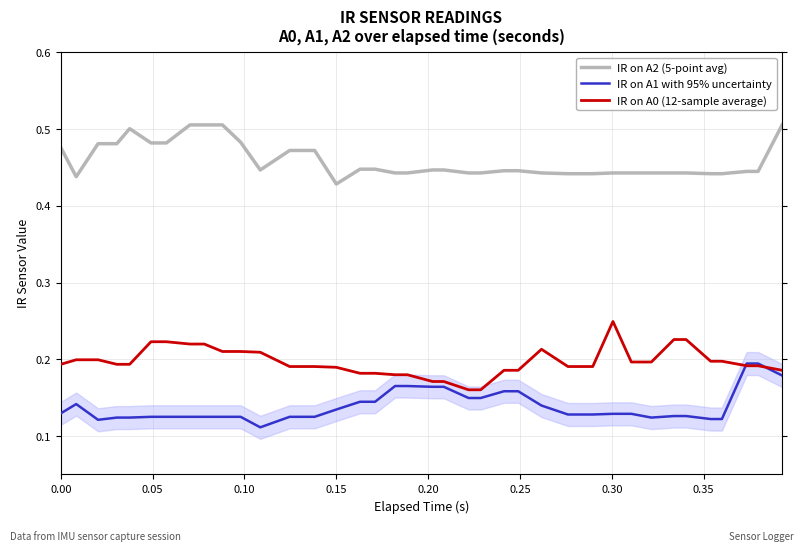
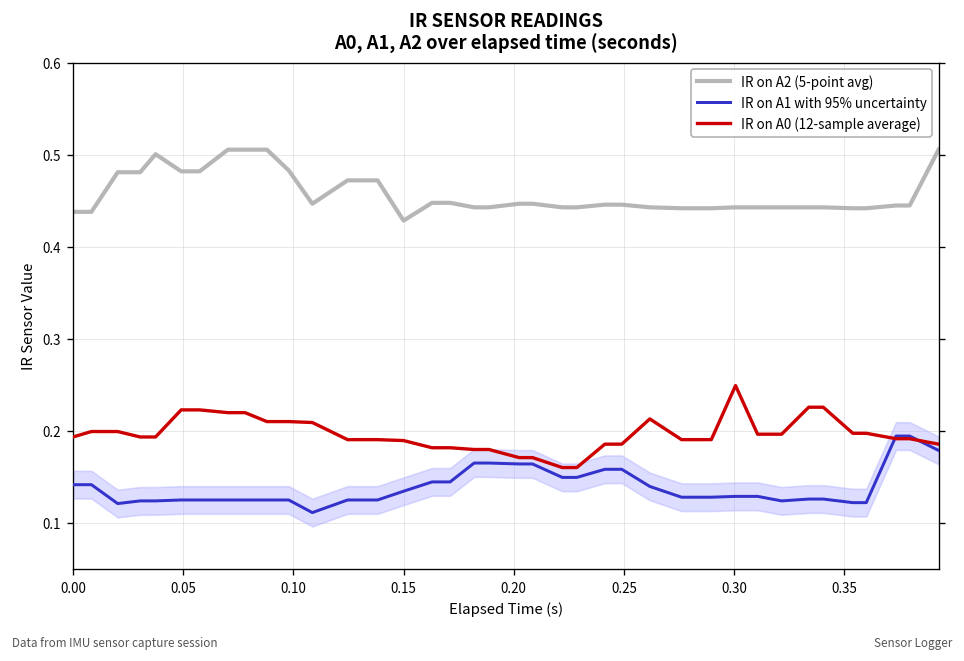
  {
    "IR on A2 (5-point avg)": {
-     "0.00": 0.48,
+     "0.00": 0.44,
      "0.15": 0.43
    },
    "IR on A1 with 95% uncertainty": {
-     "0.00": 0.13,
+     "0.00": 0.14,
      "0.15": 0.13
    },
    "IR on A0 (12-sample average)": {
      "0.00": 0.19,
      "0.15": 0.19
    }
  }
